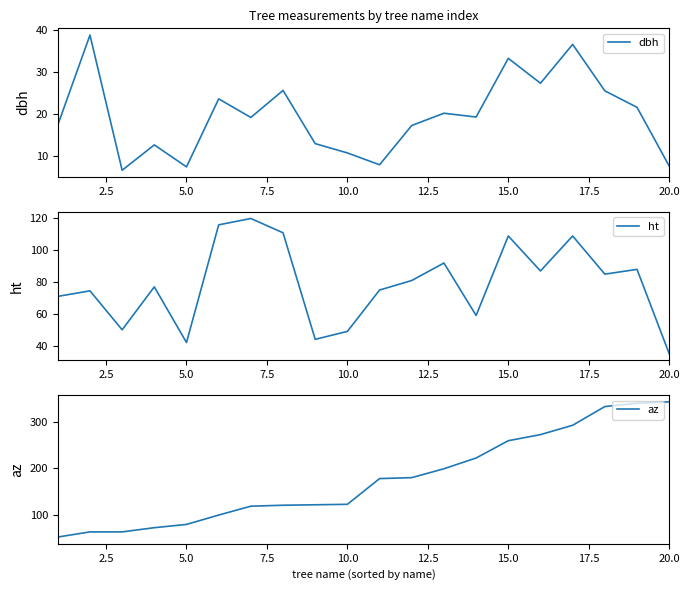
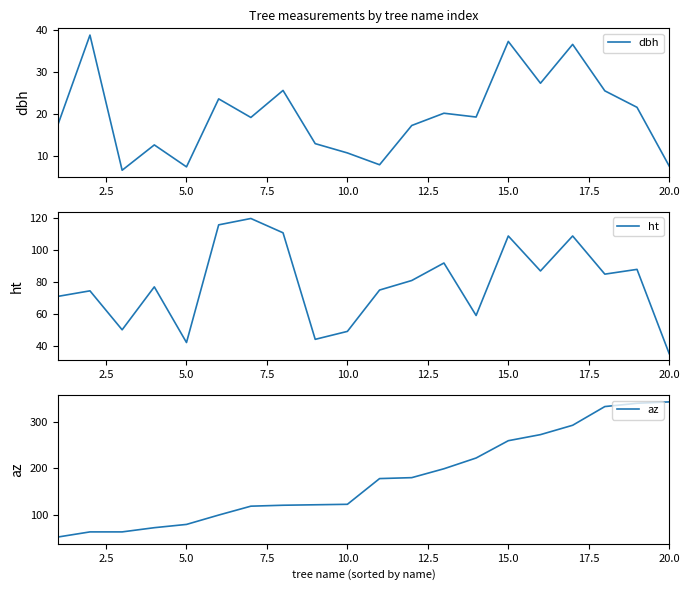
  {
    "Tree measurements by tree name index": {
      "5.0": 8,
      "10.0": 11,
-     "15.0": 33,
+     "15.0": 37,
      "20.0": 8
    }
  }
